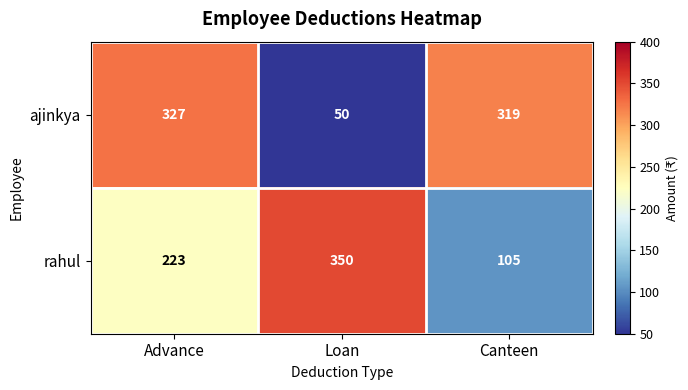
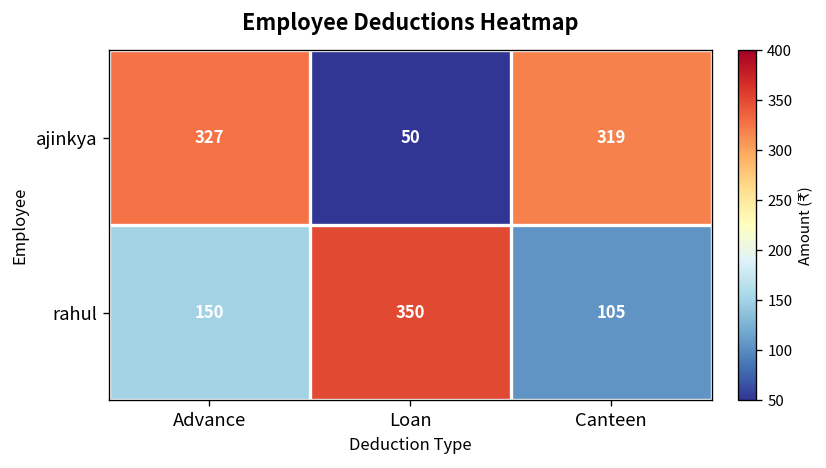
  {
    "ajinkya": {
      "Advance": 327,
      "Loan": 50,
      "Canteen": 319
    },
    "rahul": {
-     "Advance": 223,
+     "Advance": 150,
      "Loan": 350,
      "Canteen": 105
    }
  }
